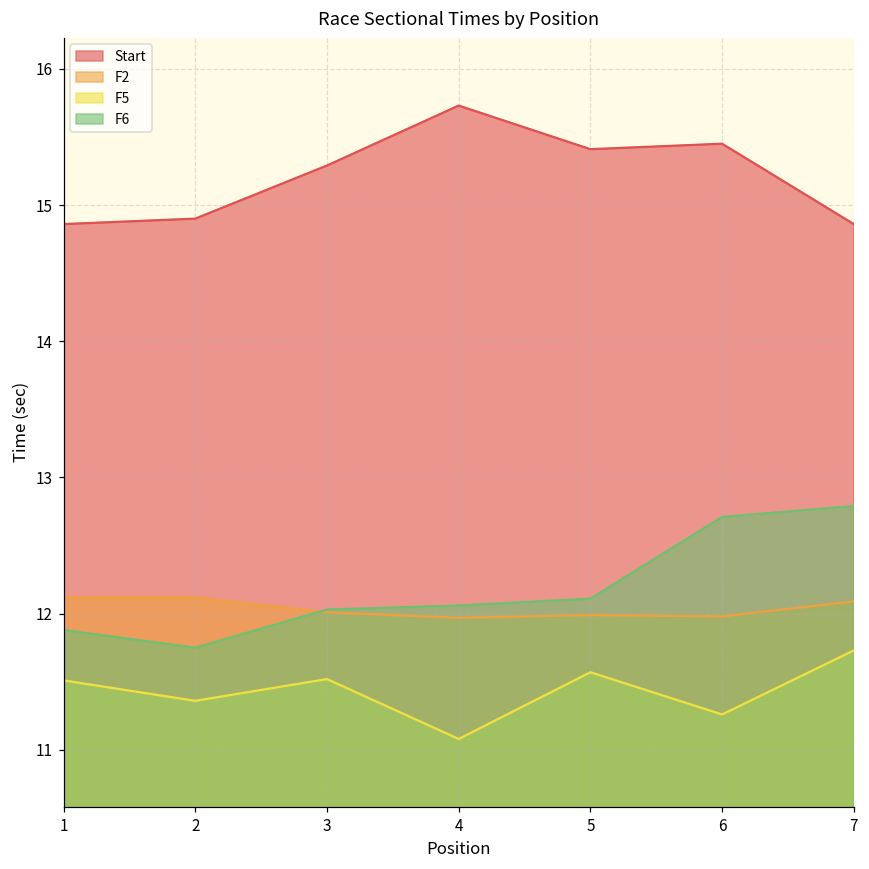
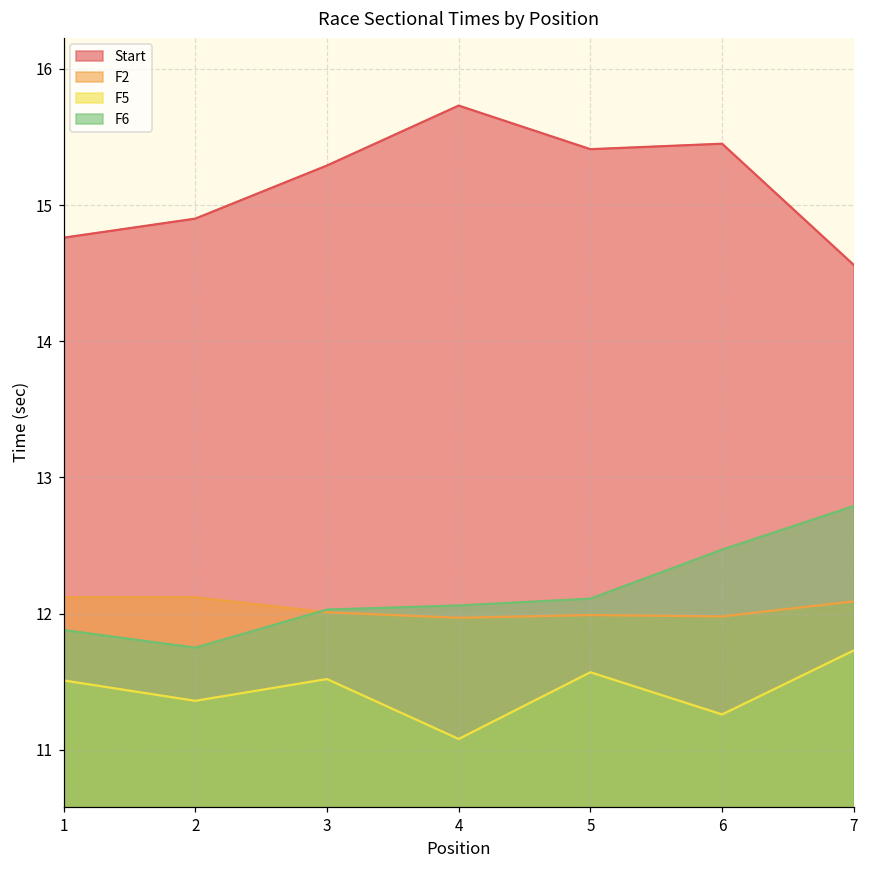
  {
    "Start": {
-     "1": 14.86,
+     "1": 14.76,
      "2": 14.90,
      "3": 15.29,
      "4": 15.73,
      "5": 15.41,
      "6": 15.45,
-     "7": 14.86
+     "7": 14.56
    },
    "F6": {
      "1": 11.88,
      "2": 11.75,
      "4": 12.06,
      "5": 12.11,
-     "6": 12.71,
+     "6": 12.47,
      "7": 12.79
    }
  }
